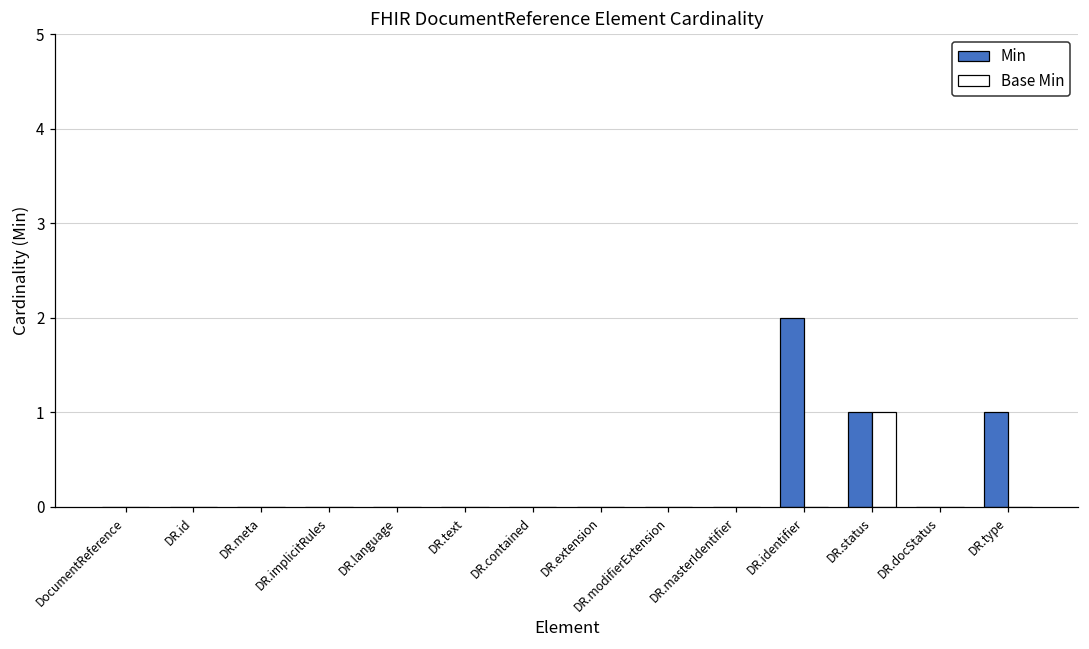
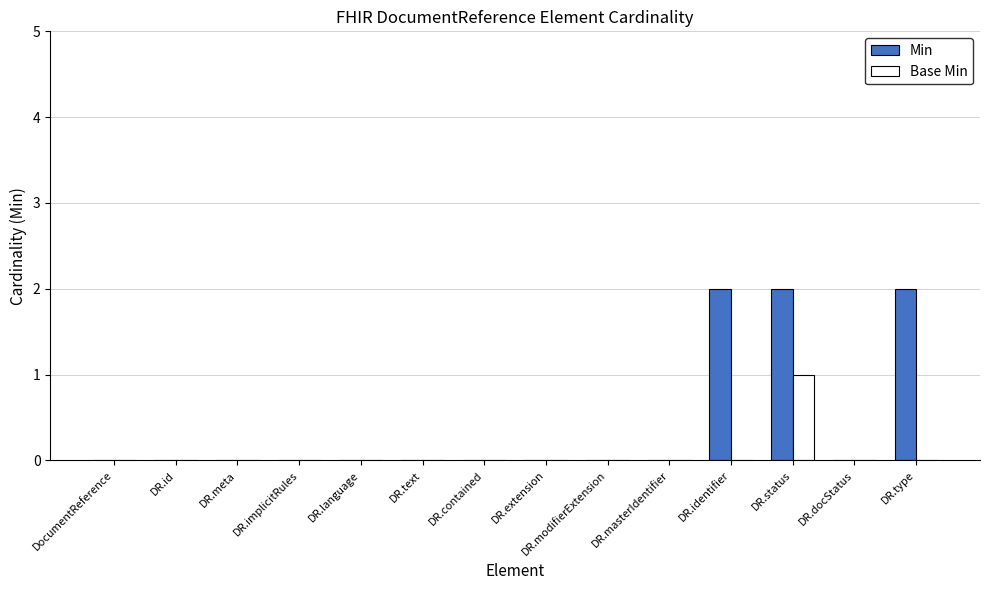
  {
    "Min": {
      "DocumentReference": 0,
      "DR.id": 0,
      "DR.meta": 0,
      "DR.implicitRules": 0,
      "DR.language": 0,
      "DR.text": 0,
      "DR.contained": 0,
      "DR.extension": 0,
      "DR.modifierExtension": 0,
      "DR.masterIdentifier": 0,
      "DR.identifier": 2,
-     "DR.status": 1,
+     "DR.status": 2,
      "DR.docStatus": 0,
-     "DR.type": 1
+     "DR.type": 2
    },
    "Base Min": {
      "DocumentReference": 0,
      "DR.id": 0,
      "DR.meta": 0,
      "DR.implicitRules": 0,
      "DR.language": 0,
      "DR.text": 0,
      "DR.contained": 0,
      "DR.extension": 0,
      "DR.modifierExtension": 0,
      "DR.masterIdentifier": 0,
      "DR.identifier": 0,
      "DR.status": 1,
      "DR.docStatus": 0,
      "DR.type": 0
    }
  }
